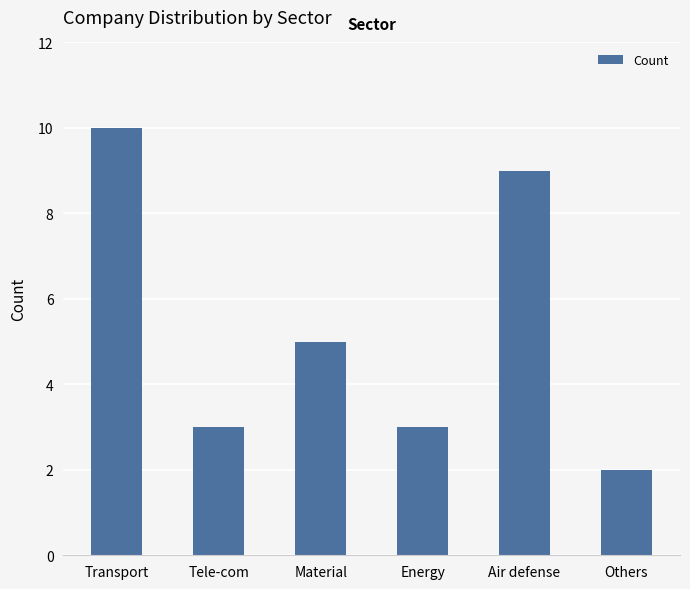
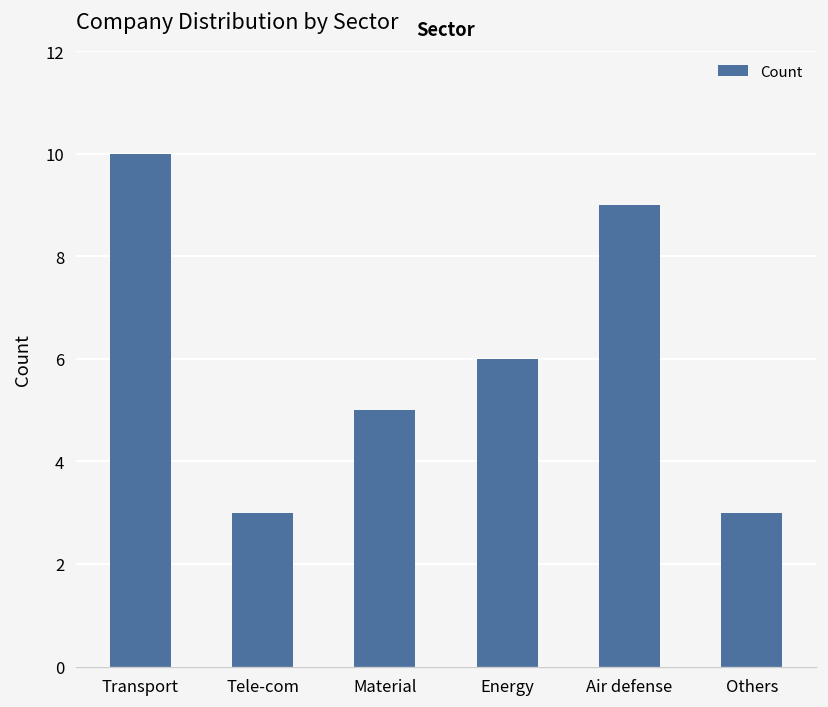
  {
    "Transport": 10,
    "Tele-com": 3,
    "Material": 5,
-   "Energy": 3,
+   "Energy": 6,
    "Air defense": 9,
-   "Others": 2
+   "Others": 3
  }
